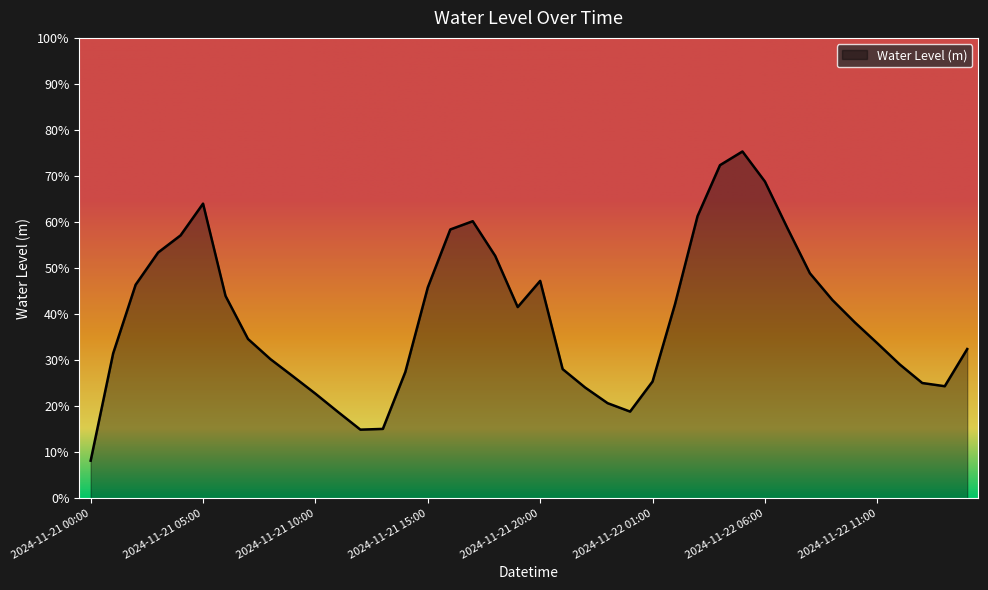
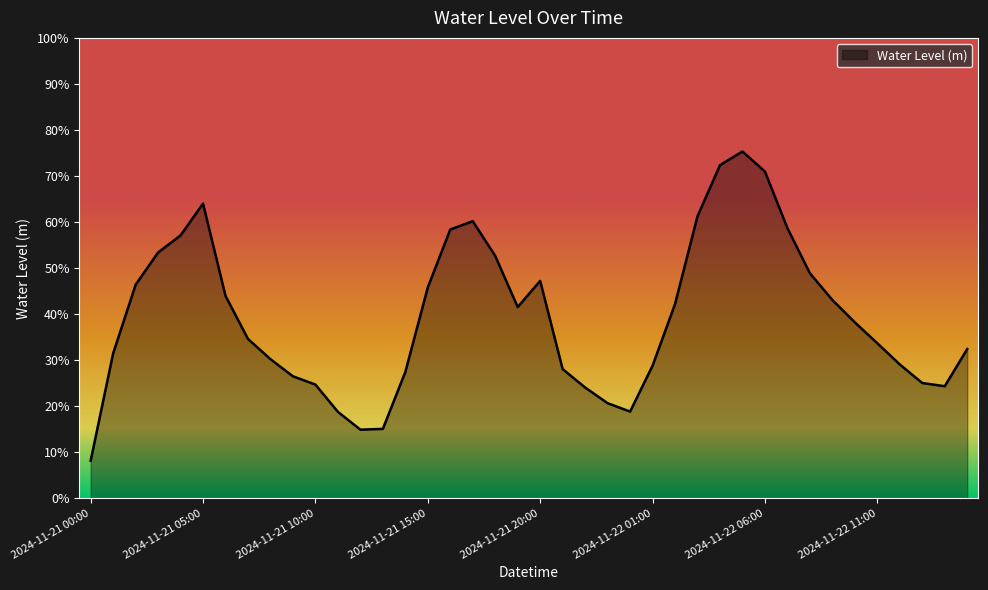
  {
    "2024-11-21 00:00": "8%",
    "2024-11-21 05:00": "64%",
-   "2024-11-21 10:00": "23%",
+   "2024-11-21 10:00": "25%",
    "2024-11-21 15:00": "46%",
    "2024-11-21 20:00": "47%",
-   "2024-11-22 01:00": "25%",
-   "2024-11-22 06:00": "69%",
+   "2024-11-22 01:00": "29%",
+   "2024-11-22 06:00": "71%",
    "2024-11-22 11:00": "34%"
  }
